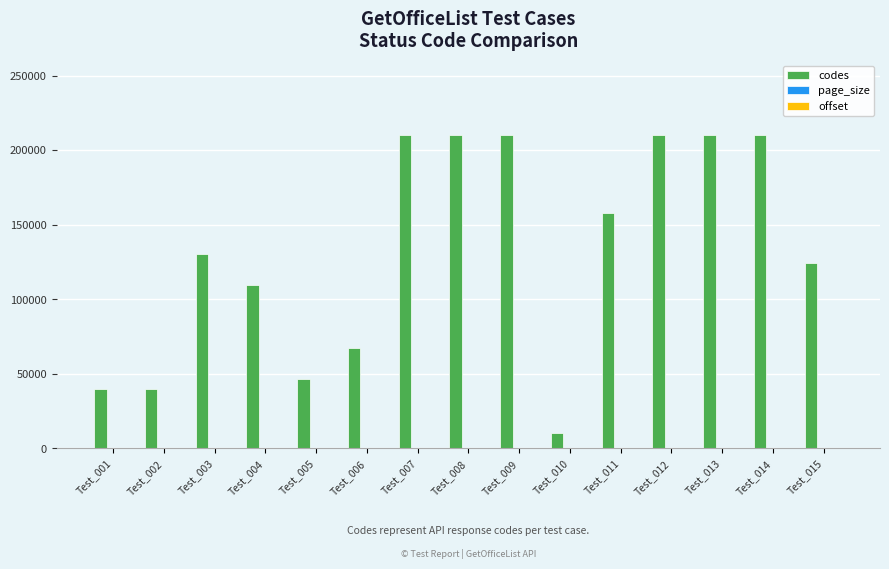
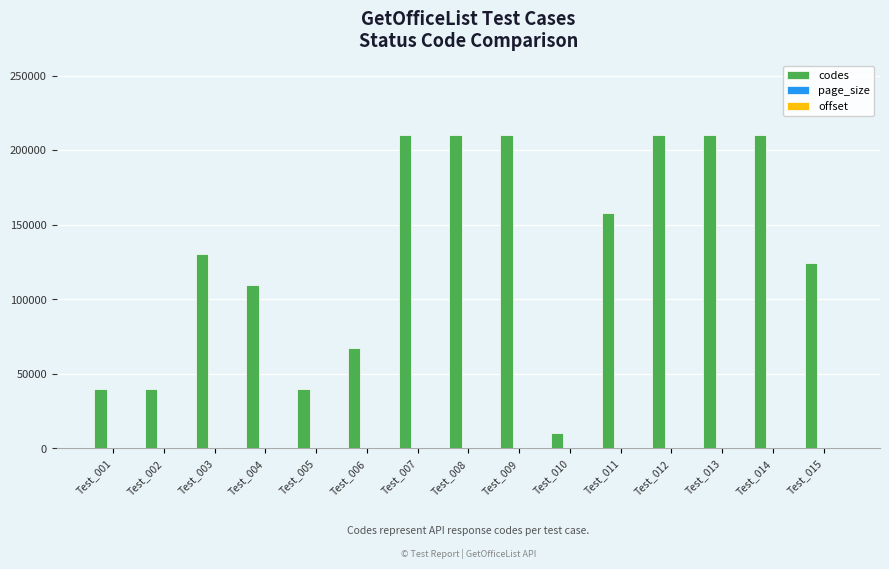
  {
    "codes": {
      "Test_001": 40000,
      "Test_002": 40000,
      "Test_003": 130000,
      "Test_004": 110000,
-     "Test_005": 46000,
+     "Test_005": 40000,
      "Test_006": 67000,
      "Test_007": 210000,
      "Test_008": 210000,
      "Test_009": 210000,
      "Test_010": 10000,
      "Test_011": 158000,
      "Test_012": 210000,
      "Test_013": 210000,
      "Test_014": 210000,
      "Test_015": 124000
    },
    "offset": {
      "Test_001": 0,
      "Test_002": 0,
      "Test_003": 0,
      "Test_004": 0,
      "Test_005": 0,
      "Test_006": 0,
      "Test_007": 0,
      "Test_008": 0,
      "Test_009": 0,
      "Test_010": 0,
      "Test_011": 0,
      "Test_012": 0,
      "Test_013": 0,
      "Test_014": 0,
      "Test_015": 0
    }
  }
